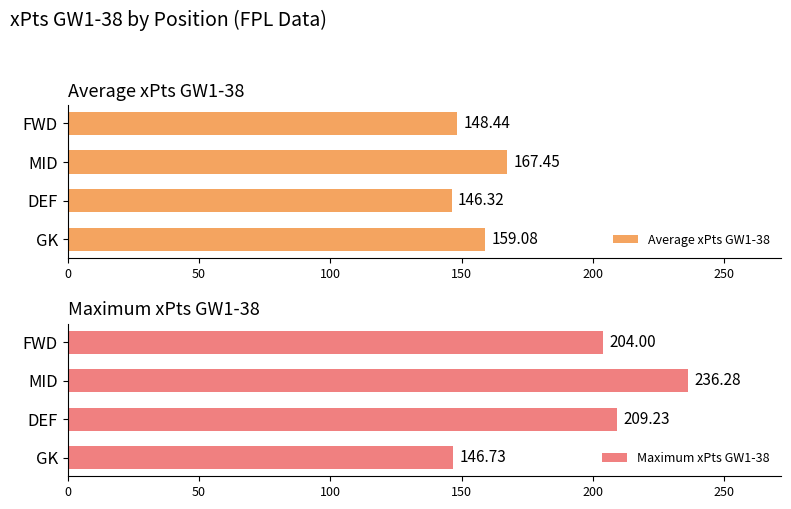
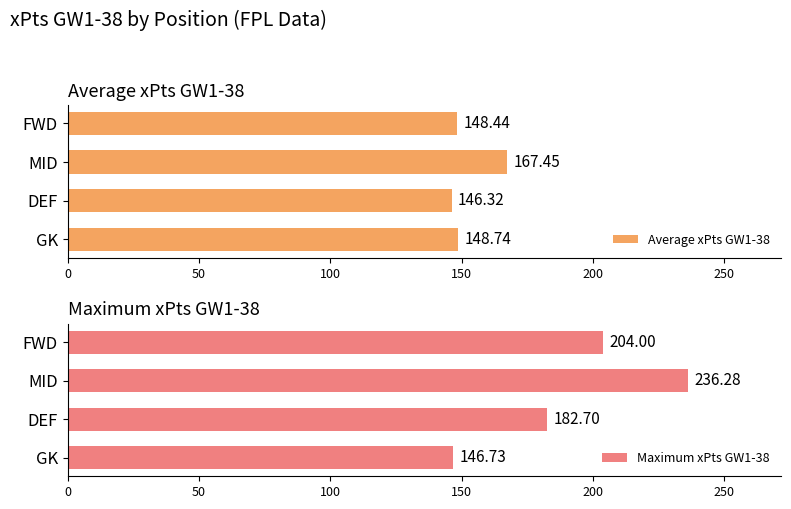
  {
    "Average xPts GW1-38": {
      "FWD": 148.44,
      "MID": 167.45,
      "DEF": 146.32,
-     "GK": 159.08
+     "GK": 148.74
    },
    "Maximum xPts GW1-38": {
      "FWD": 204.00,
      "MID": 236.28,
-     "DEF": 209.23,
+     "DEF": 182.70,
      "GK": 146.73
    }
  }
